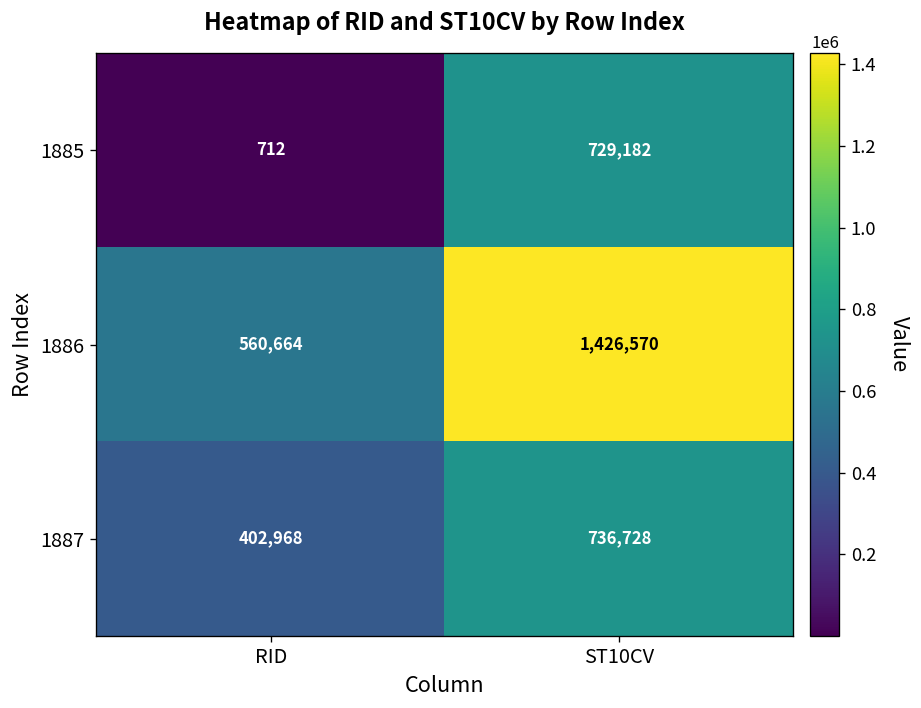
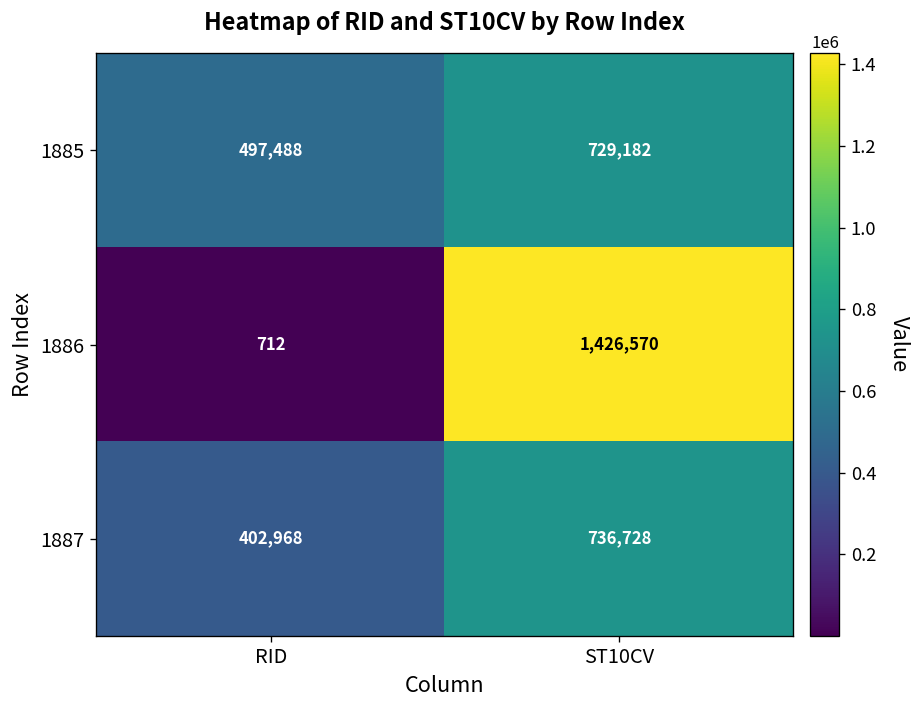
  {
    "1885": {
-     "RID": "712",
+     "RID": "497,488",
      "ST10CV": "729,182"
    },
    "1886": {
-     "RID": "560,664",
+     "RID": "712",
      "ST10CV": "1,426,570"
    },
    "1887": {
      "RID": "402,968",
      "ST10CV": "736,728"
    }
  }
